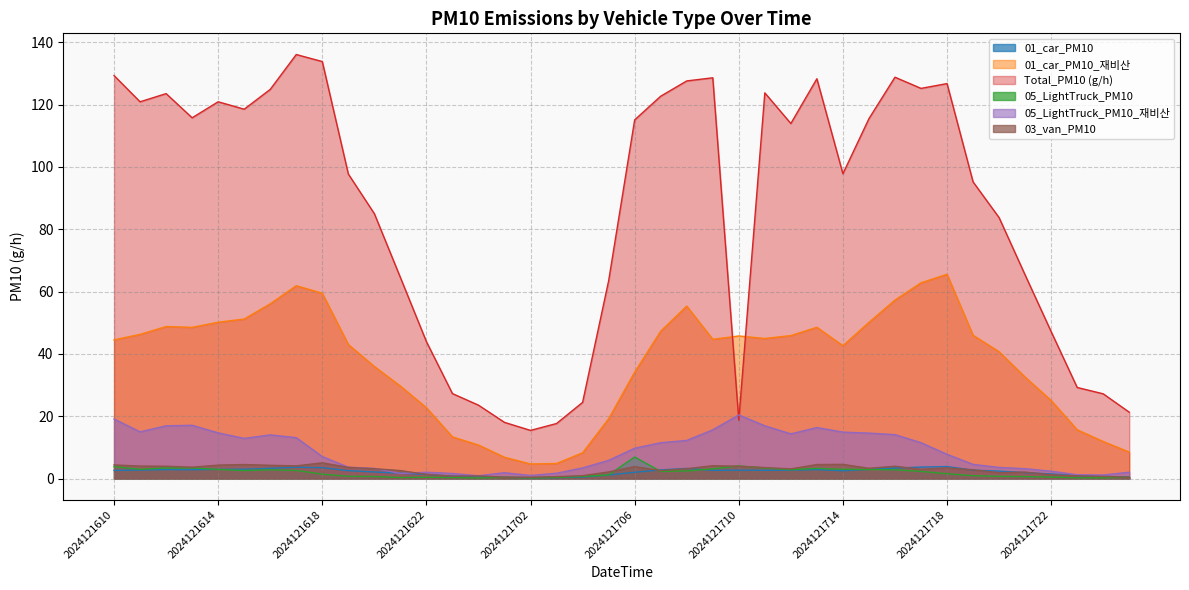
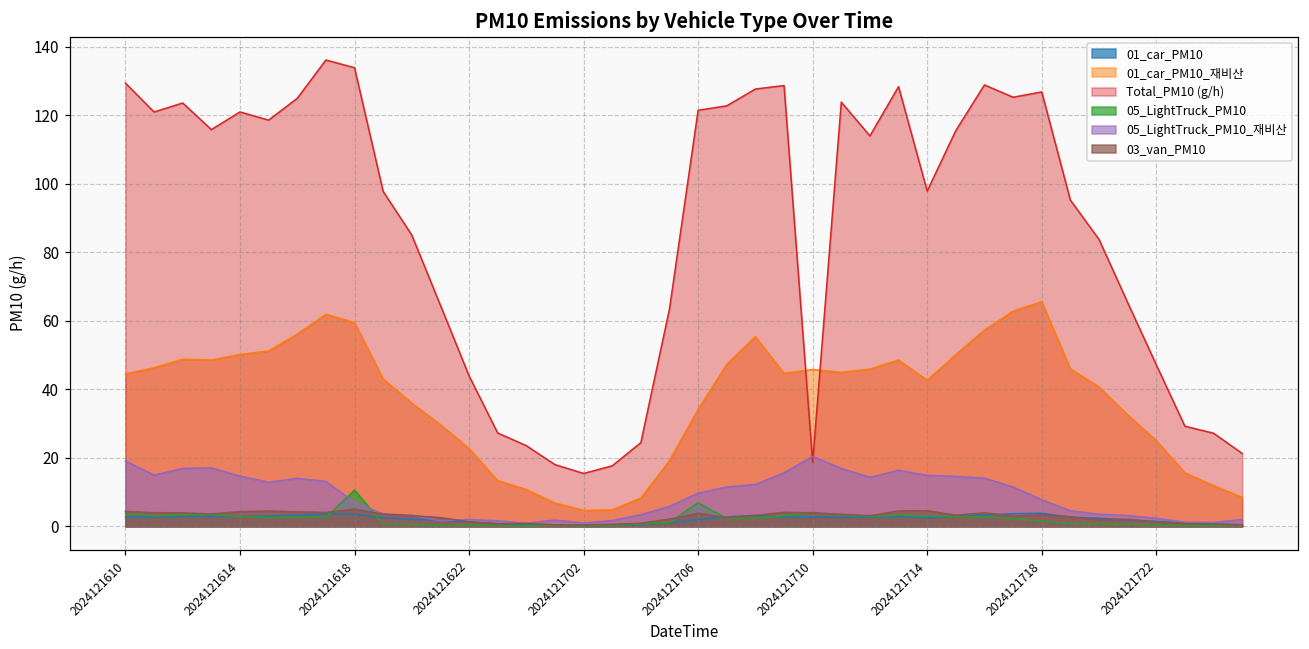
  {
    "01_car_PM10": {
      "2024121610": 3,
      "2024121618": 3,
      "2024121706": 2,
      "2024121710": 3
    },
    "01_car_PM10_재비산": {
      "2024121610": 45,
      "2024121614": 50,
      "2024121618": 59,
      "2024121622": 23,
      "2024121702": 5,
      "2024121706": 34,
      "2024121710": 46,
      "2024121714": 43,
      "2024121718": 66,
      "2024121722": 25
    },
    "Total_PM10 (g/h)": {
      "2024121610": 129,
      "2024121614": 121,
      "2024121618": 134,
      "2024121622": 44,
      "2024121702": 15,
-     "2024121706": 115,
+     "2024121706": 121,
      "2024121710": 19,
      "2024121714": 98,
      "2024121718": 127,
      "2024121722": 47
    },
    "05_LightTruck_PM10": {
-     "2024121618": 1,
+     "2024121618": 11,
      "2024121622": 0,
      "2024121706": 7,
      "2024121718": 2
    },
    "05_LightTruck_PM10_재비산": {
      "2024121610": 19,
      "2024121614": 15,
      "2024121618": 7,
      "2024121706": 10,
      "2024121710": 20,
      "2024121714": 15,
      "2024121718": 8,
      "2024121722": 2
    },
    "03_van_PM10": {
      "2024121614": 4,
      "2024121618": 5,
      "2024121706": 4,
      "2024121714": 5
    }
  }
